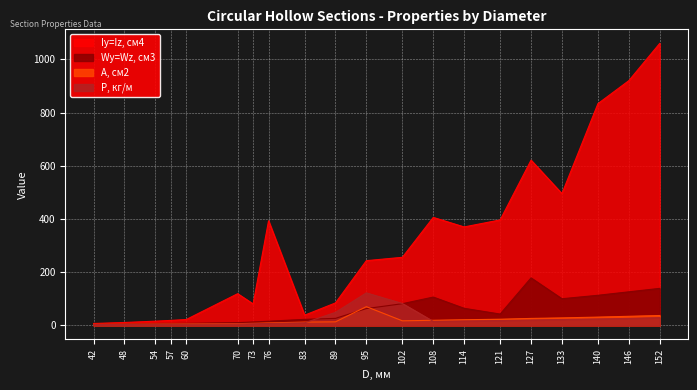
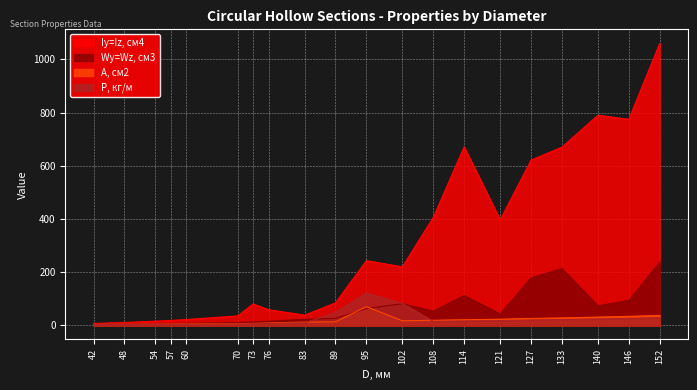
  {
    "Iy=Iz, см4": {
      "54": 20,
      "57": 20,
      "60": 20,
-     "70": 120,
+     "70": 40,
      "73": 80,
-     "76": 390,
+     "76": 60,
      "83": 40,
      "89": 80,
      "95": 240,
-     "102": 260,
+     "102": 220,
      "108": 410,
-     "114": 370,
+     "114": 670,
      "121": 400,
      "127": 620,
-     "133": 500,
-     "140": 830,
-     "146": 920,
+     "133": 670,
+     "140": 790,
+     "146": 770,
      "152": 1060
    },
    "Wy=Wz, см3": {
      "83": 20,
      "89": 30,
-     "108": 110,
-     "114": 60,
+     "108": 50,
+     "114": 110,
      "121": 40,
      "127": 180,
-     "133": 100,
-     "140": 110,
-     "146": 130,
-     "152": 140
+     "133": 210,
+     "140": 70,
+     "146": 90,
+     "152": 240
    },
    "A, см2": {
      "89": 10,
      "102": 20
    },
    "P, кг/м": {
      "89": 50,
      "95": 120
    }
  }
